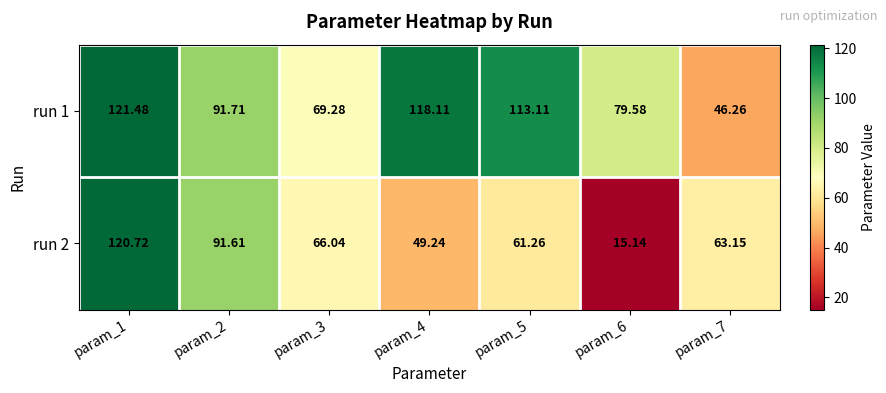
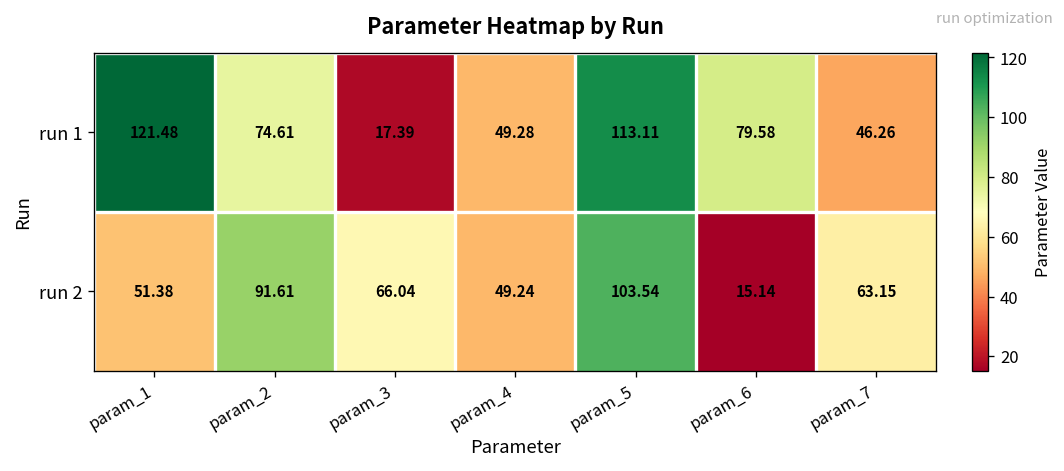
  {
    "run 1": {
      "param_1": 121.48,
-     "param_2": 91.71,
-     "param_3": 69.28,
-     "param_4": 118.11,
+     "param_2": 74.61,
+     "param_3": 17.39,
+     "param_4": 49.28,
      "param_5": 113.11,
      "param_6": 79.58,
      "param_7": 46.26
    },
    "run 2": {
-     "param_1": 120.72,
+     "param_1": 51.38,
      "param_2": 91.61,
      "param_3": 66.04,
      "param_4": 49.24,
-     "param_5": 61.26,
+     "param_5": 103.54,
      "param_6": 15.14,
      "param_7": 63.15
    }
  }
